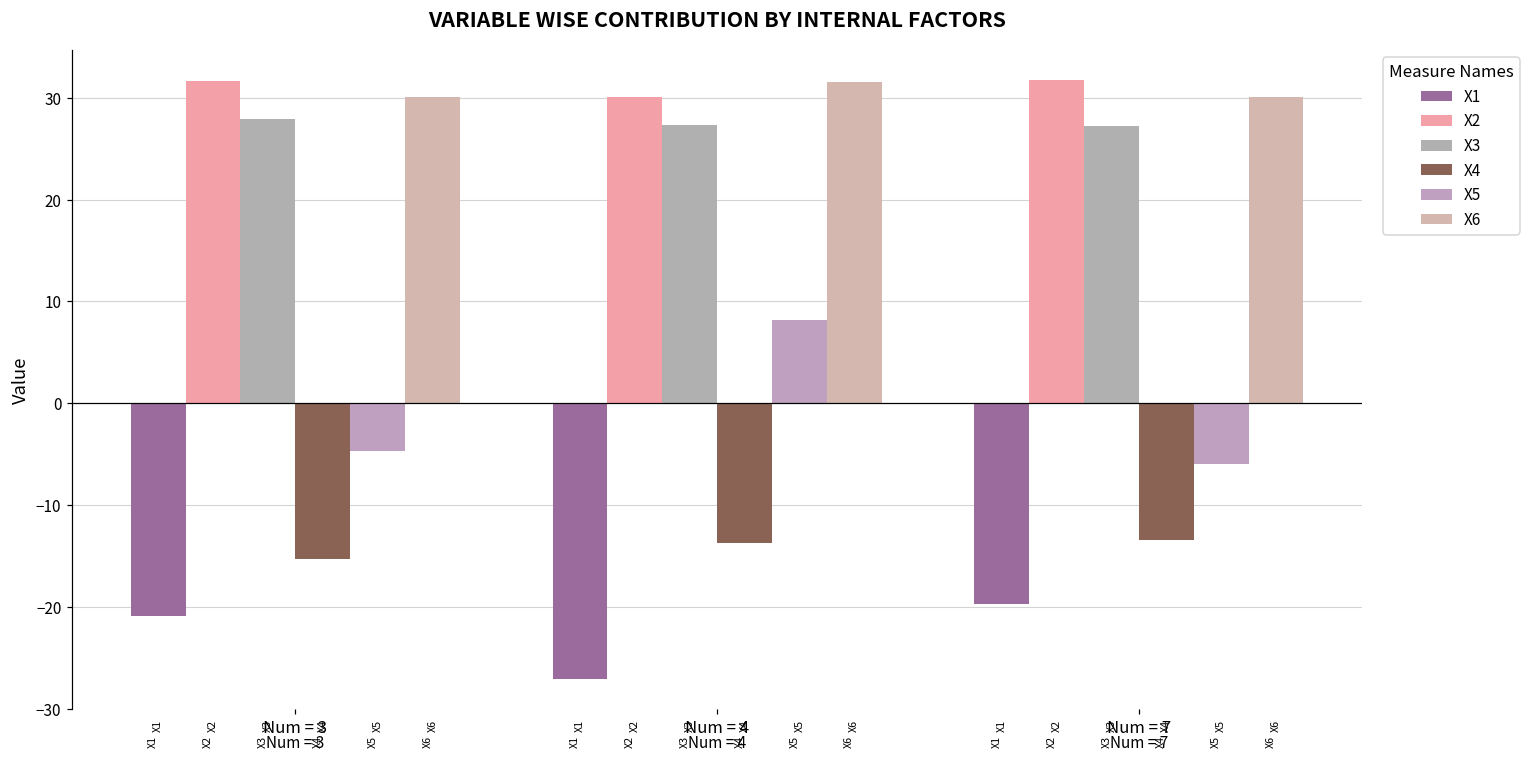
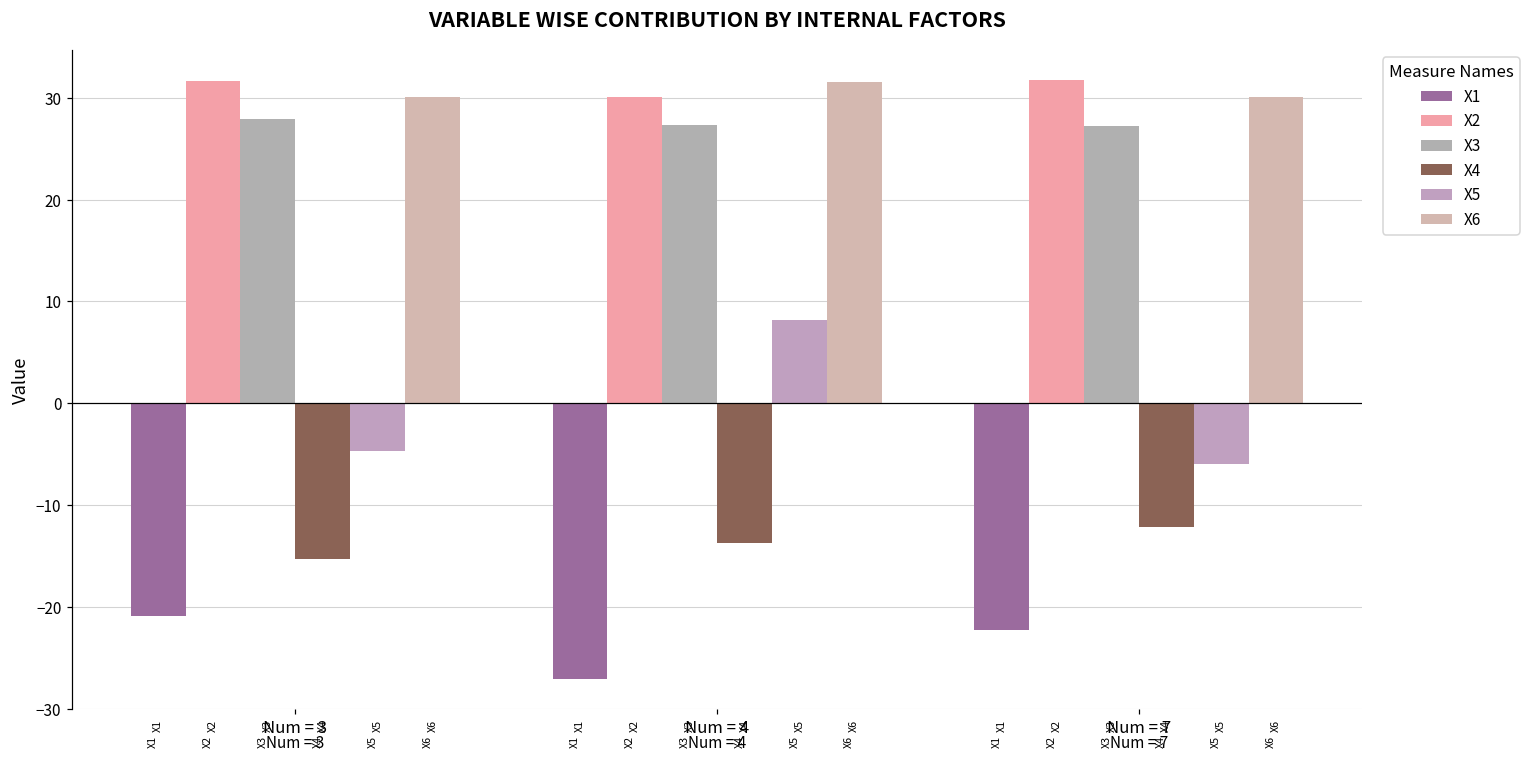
  {
    "X1": {
      "Num = 3": -21,
      "Num = 4": -27,
-     "Num = 7": -20
+     "Num = 7": -22
    },
    "X4": {
      "Num = 3": -15,
      "Num = 4": -14,
-     "Num = 7": -13
+     "Num = 7": -12
    }
  }
